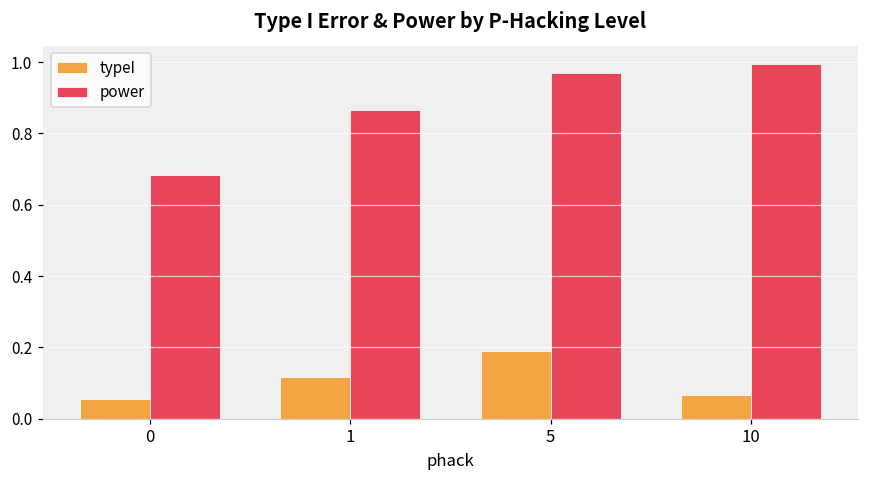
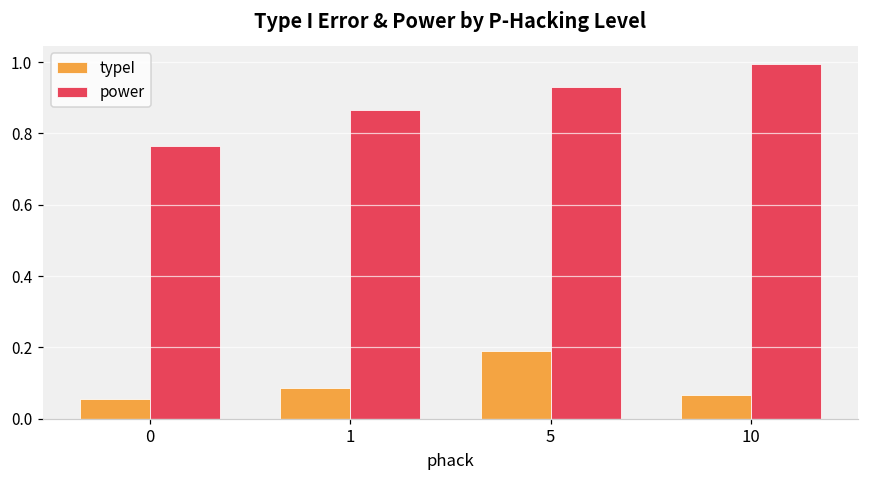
  {
    "typeI": {
      "0": 0.05,
-     "1": 0.12,
+     "1": 0.09,
      "5": 0.19,
      "10": 0.07
    },
    "power": {
-     "0": 0.68,
+     "0": 0.77,
      "1": 0.86,
-     "5": 0.97,
+     "5": 0.93,
      "10": 1.00
    }
  }
